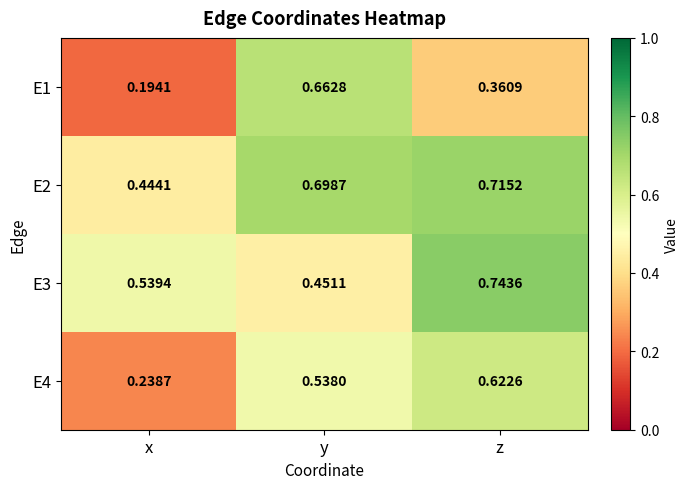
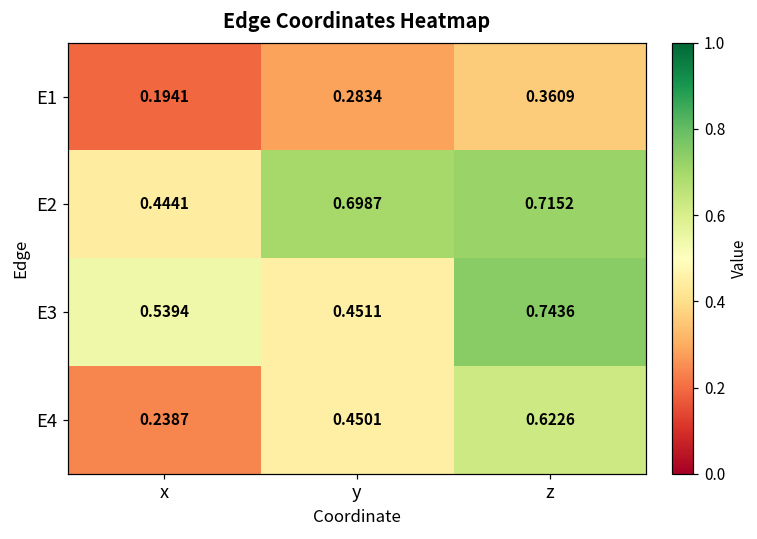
  {
    "E1": {
      "x": 0.1941,
-     "y": 0.6628,
+     "y": 0.2834,
      "z": 0.3609
    },
    "E2": {
      "x": 0.4441,
      "y": 0.6987,
      "z": 0.7152
    },
    "E3": {
      "x": 0.5394,
      "y": 0.4511,
      "z": 0.7436
    },
    "E4": {
      "x": 0.2387,
-     "y": 0.5380,
+     "y": 0.4501,
      "z": 0.6226
    }
  }
